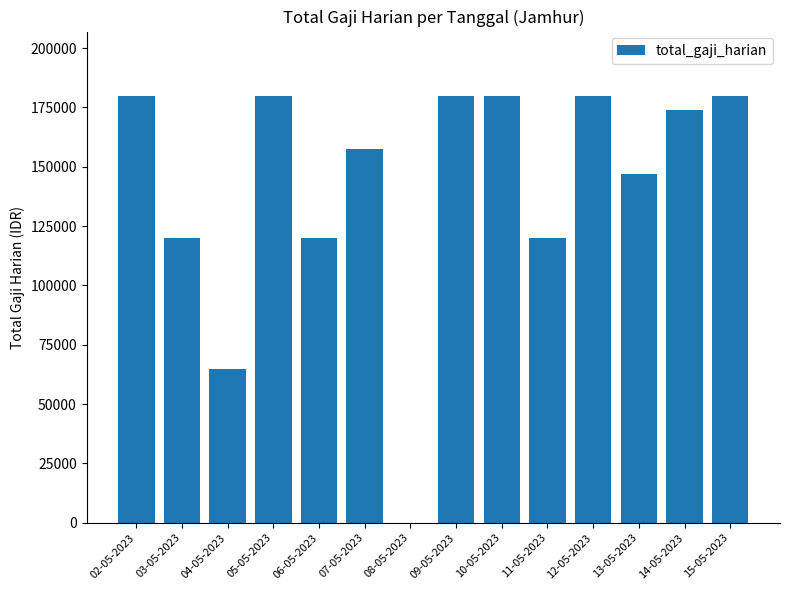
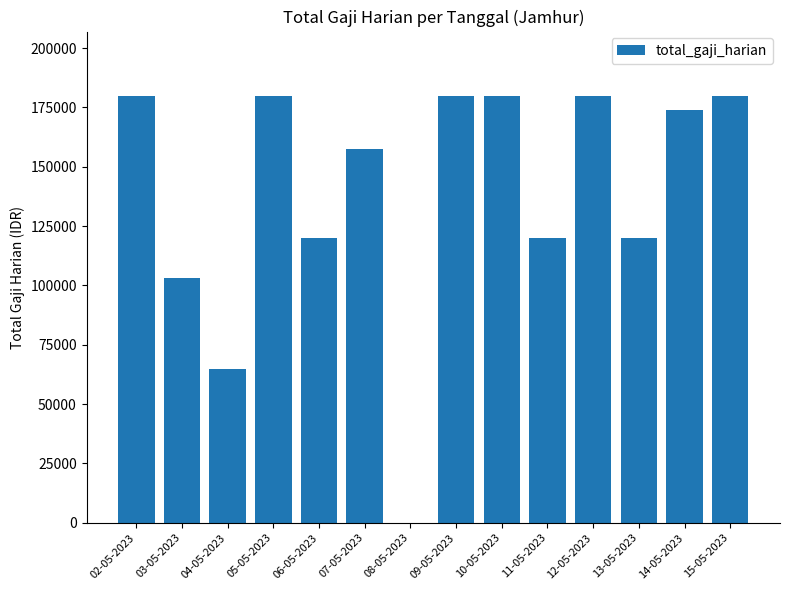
  {
    "02-05-2023": 180000,
-   "03-05-2023": 120000,
+   "03-05-2023": 103000,
    "04-05-2023": 65000,
    "05-05-2023": 180000,
    "06-05-2023": 120000,
    "07-05-2023": 158000,
    "08-05-2023": 0,
    "09-05-2023": 180000,
    "10-05-2023": 180000,
    "11-05-2023": 120000,
    "12-05-2023": 180000,
-   "13-05-2023": 147000,
+   "13-05-2023": 120000,
    "14-05-2023": 174000,
    "15-05-2023": 180000
  }
